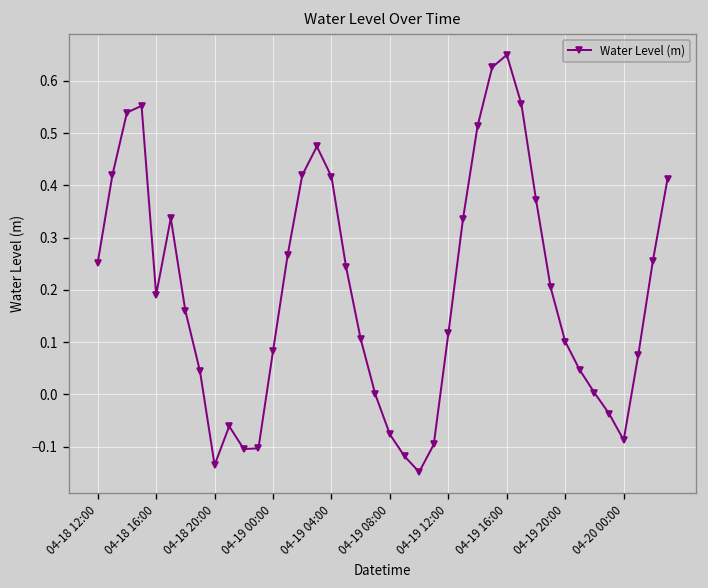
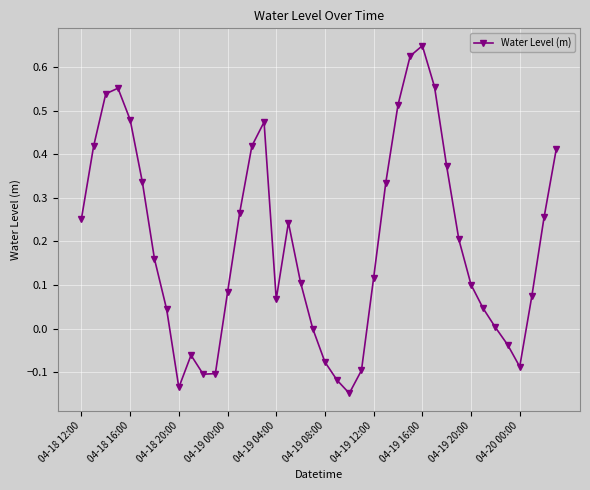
  {
    "04-18 12:00": 0.25,
-   "04-18 16:00": 0.19,
+   "04-18 16:00": 0.48,
    "04-18 20:00": -0.14,
    "04-19 00:00": 0.08,
-   "04-19 04:00": 0.42,
+   "04-19 04:00": 0.07,
    "04-19 08:00": -0.08,
    "04-19 12:00": 0.12,
    "04-19 16:00": 0.65,
    "04-19 20:00": 0.10,
    "04-20 00:00": -0.09
  }
